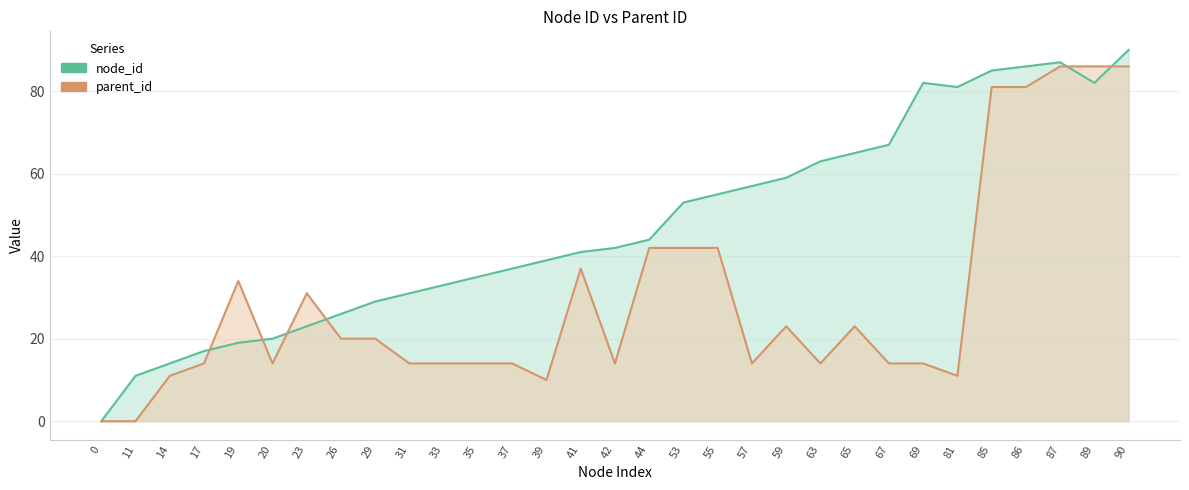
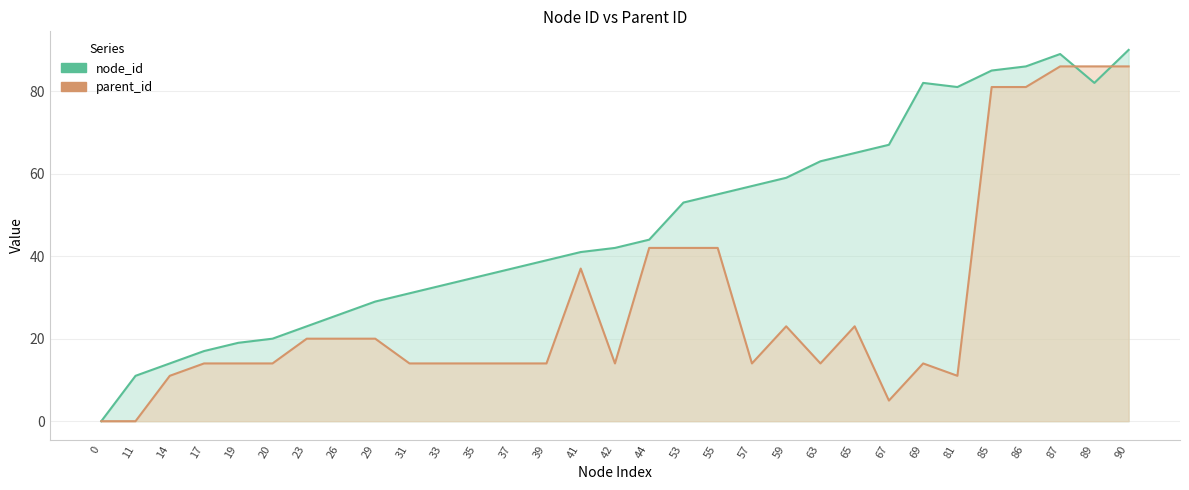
  {
    "node_id": {
      "11": 11,
      "14": 14,
      "17": 17,
      "19": 19,
      "20": 20,
      "23": 23,
      "26": 26,
      "29": 29,
      "31": 31,
      "33": 33,
      "35": 35,
      "37": 37,
      "39": 39,
      "41": 41,
      "42": 42,
      "44": 44,
      "53": 53,
      "55": 55,
      "57": 57,
      "59": 59,
      "63": 63,
      "65": 65,
      "67": 67,
      "69": 82,
      "81": 81,
      "85": 85,
      "86": 86,
-     "87": 87,
+     "87": 89,
      "89": 82,
      "90": 90
    },
    "parent_id": {
      "11": 0,
      "14": 11,
      "17": 14,
-     "19": 34,
+     "19": 14,
      "20": 14,
-     "23": 31,
+     "23": 20,
      "26": 20,
      "29": 20,
      "31": 14,
      "33": 14,
      "35": 14,
      "37": 14,
-     "39": 10,
+     "39": 14,
      "41": 37,
      "42": 14,
      "44": 42,
      "53": 42,
      "55": 42,
      "57": 14,
      "59": 23,
      "63": 14,
      "65": 23,
-     "67": 14,
+     "67": 5,
      "69": 14,
      "81": 11,
      "85": 81,
      "86": 81,
      "87": 86,
      "89": 86,
      "90": 86
    }
  }
